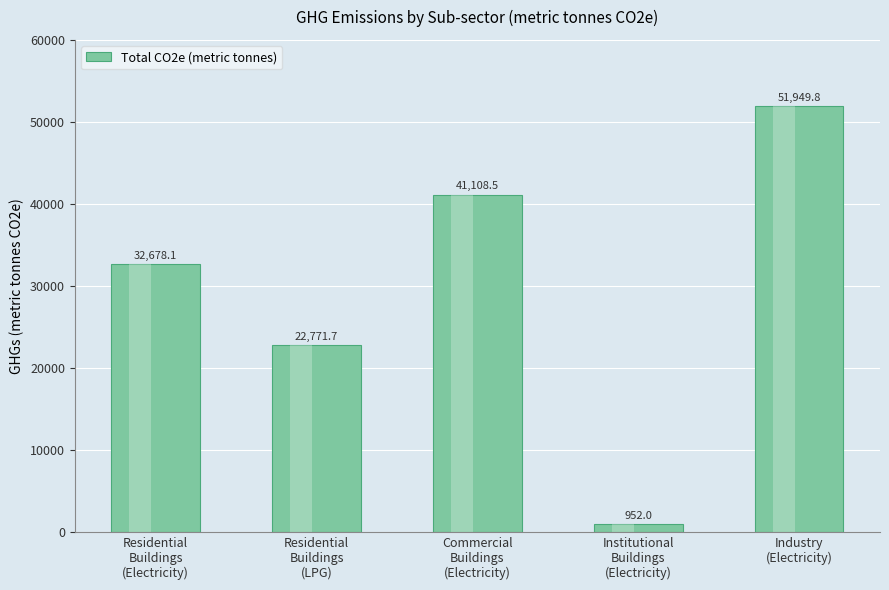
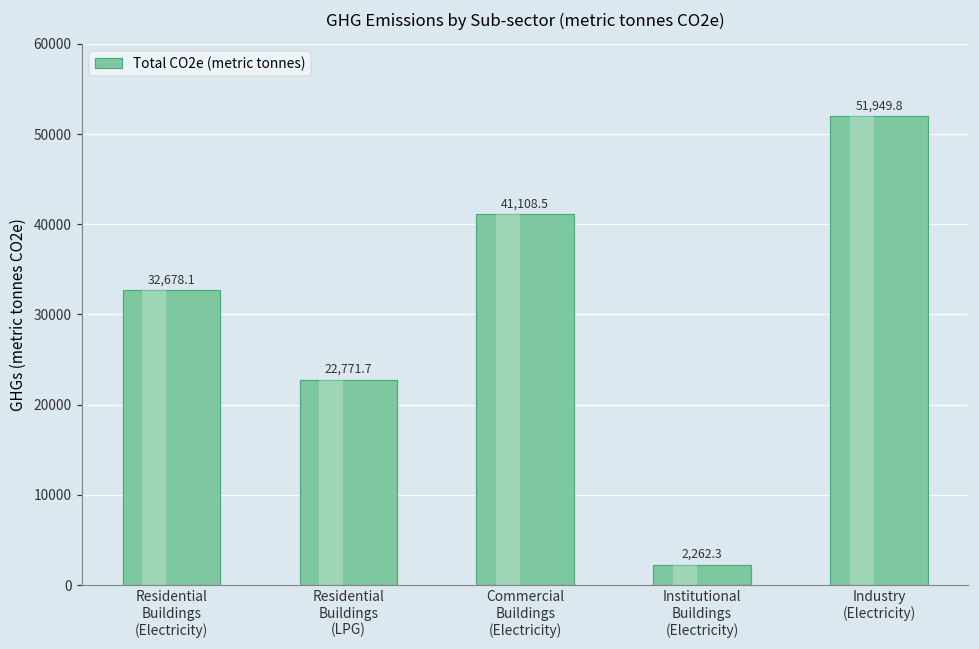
  {
    "Residential Buildings (Electricity)": "32,678.1",
    "Residential Buildings (LPG)": "22,771.7",
    "Commercial Buildings (Electricity)": "41,108.5",
-   "Institutional Buildings (Electricity)": "952.0",
+   "Institutional Buildings (Electricity)": "2,262.3",
    "Industry (Electricity)": "51,949.8"
  }
